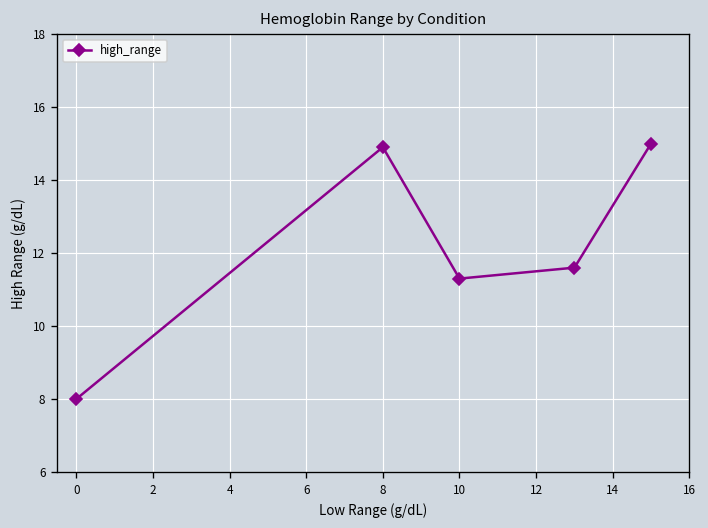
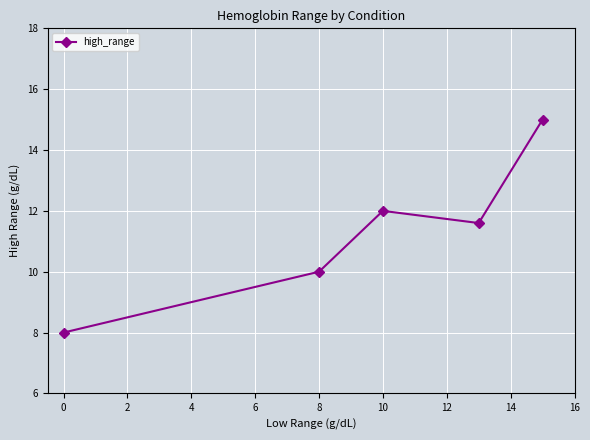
  {
    "0": 8.0,
-   "8": 14.9,
-   "10": 11.3
+   "8": 10.0,
+   "10": 12.0
  }
